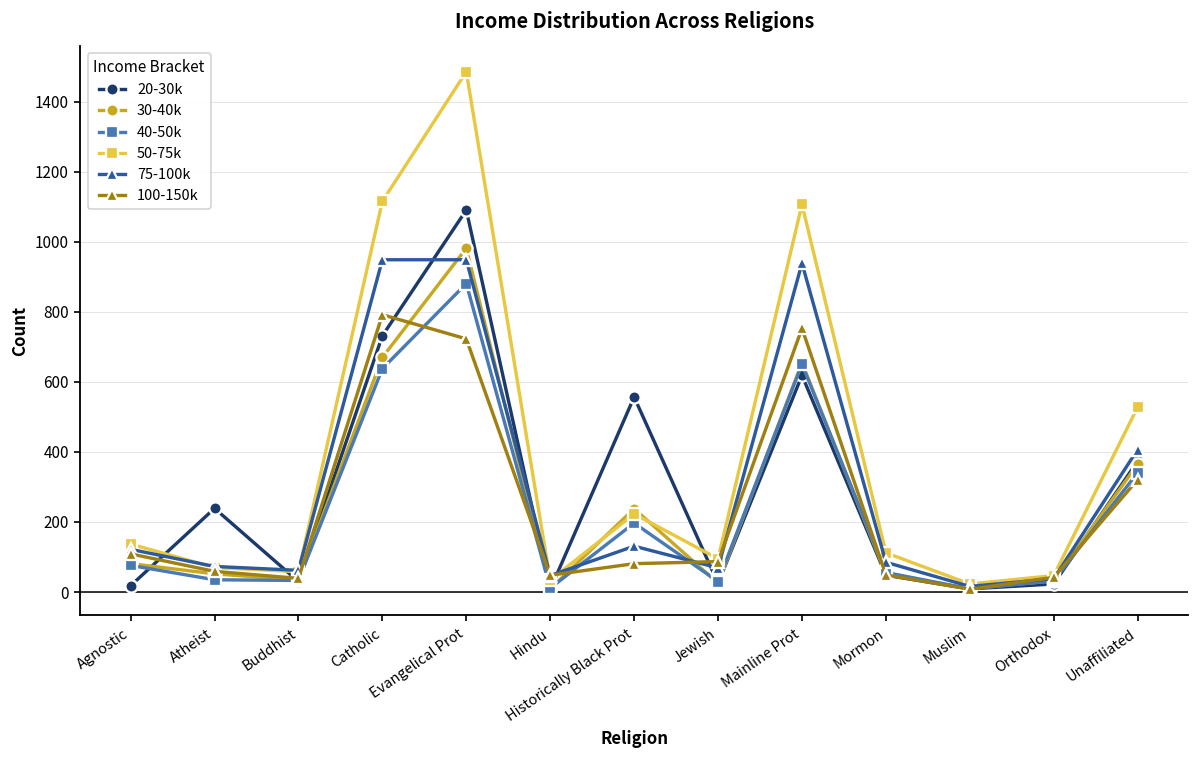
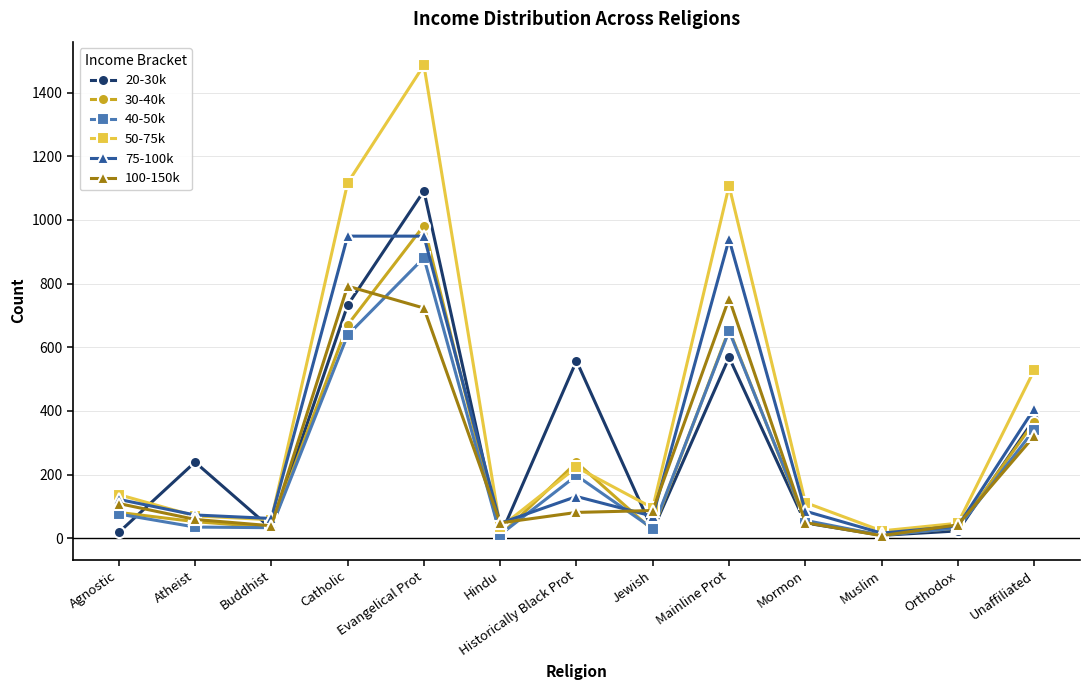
  {
    "20-30k": {
      "Agnostic": 20,
      "Atheist": 240,
      "Catholic": 730,
      "Evangelical Prot": 1090,
      "Historically Black Prot": 560,
-     "Mainline Prot": 620,
+     "Mainline Prot": 570,
      "Orthodox": 20,
      "Unaffiliated": 370
    }
  }
